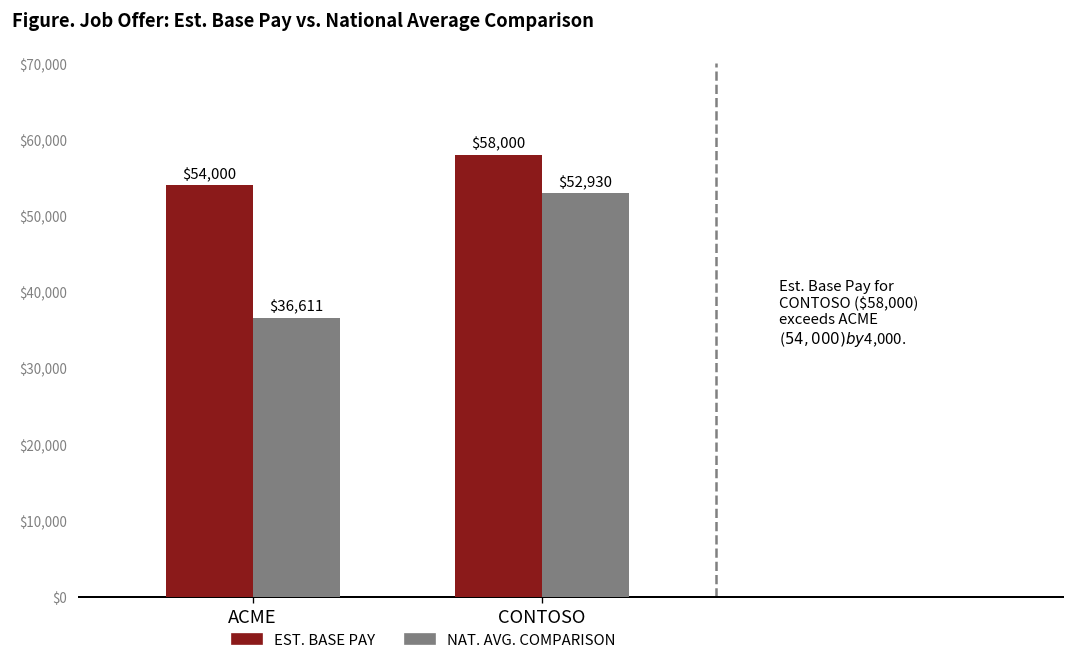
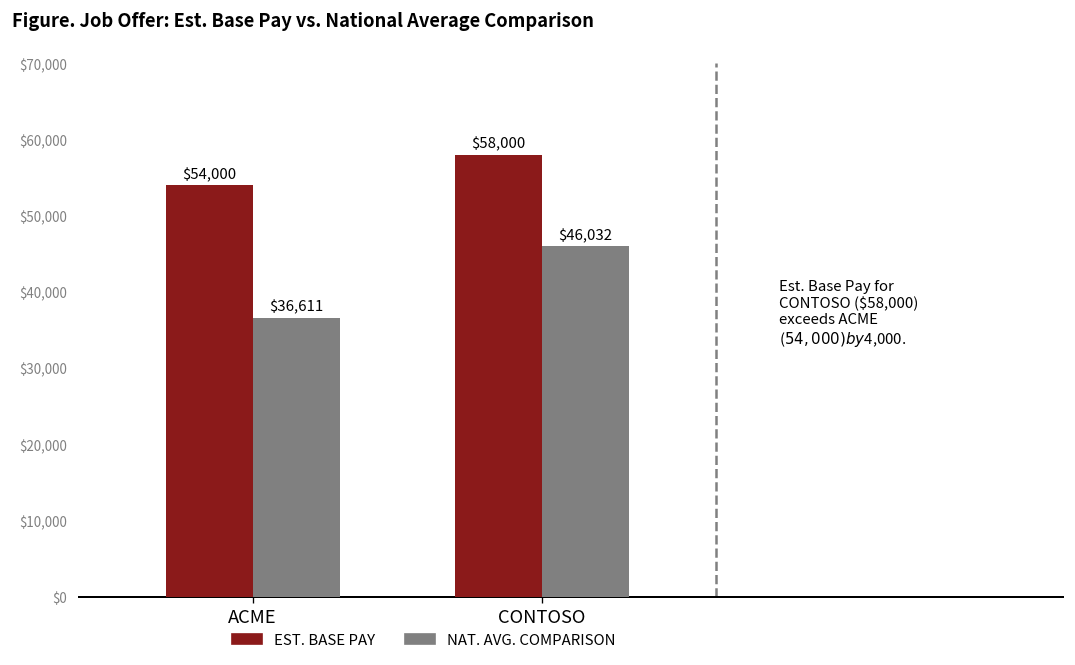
  {
    "EST. BASE PAY": {
      "ACME": "$54,000",
      "CONTOSO": "$58,000"
    },
    "NAT. AVG. COMPARISON": {
      "ACME": "$36,611",
-     "CONTOSO": "$52,930"
+     "CONTOSO": "$46,032"
    }
  }
